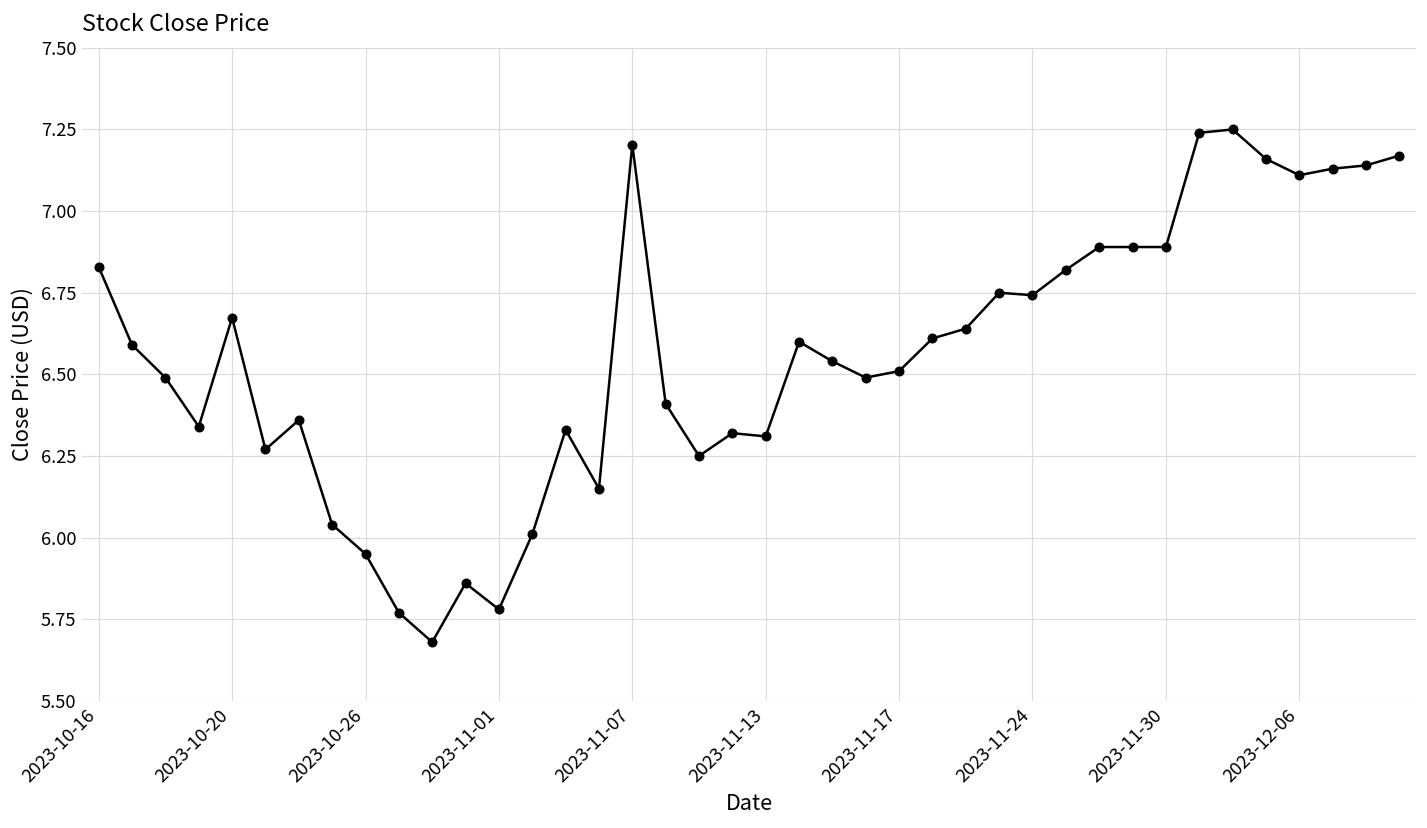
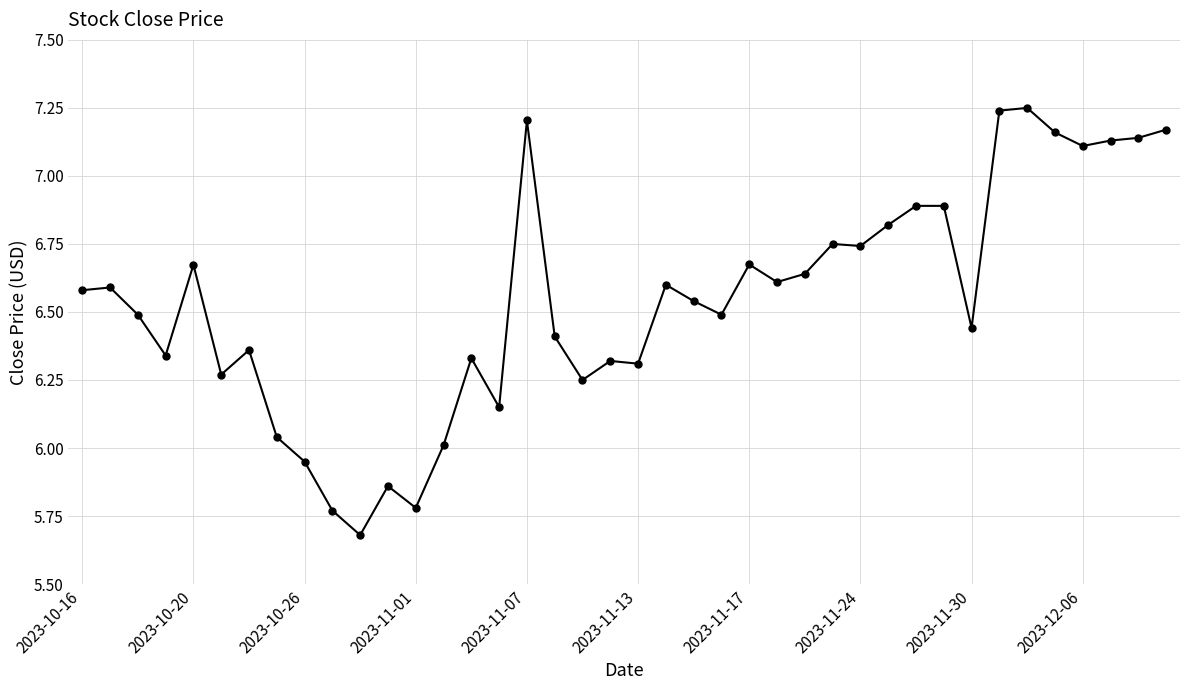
  {
-   "2023-10-16": 6.83,
+   "2023-10-16": 6.58,
    "2023-10-20": 6.67,
    "2023-10-26": 5.95,
    "2023-11-01": 5.78,
    "2023-11-07": 7.20,
    "2023-11-13": 6.31,
-   "2023-11-17": 6.51,
+   "2023-11-17": 6.67,
    "2023-11-24": 6.74,
-   "2023-11-30": 6.89,
+   "2023-11-30": 6.44,
    "2023-12-06": 7.11
  }
